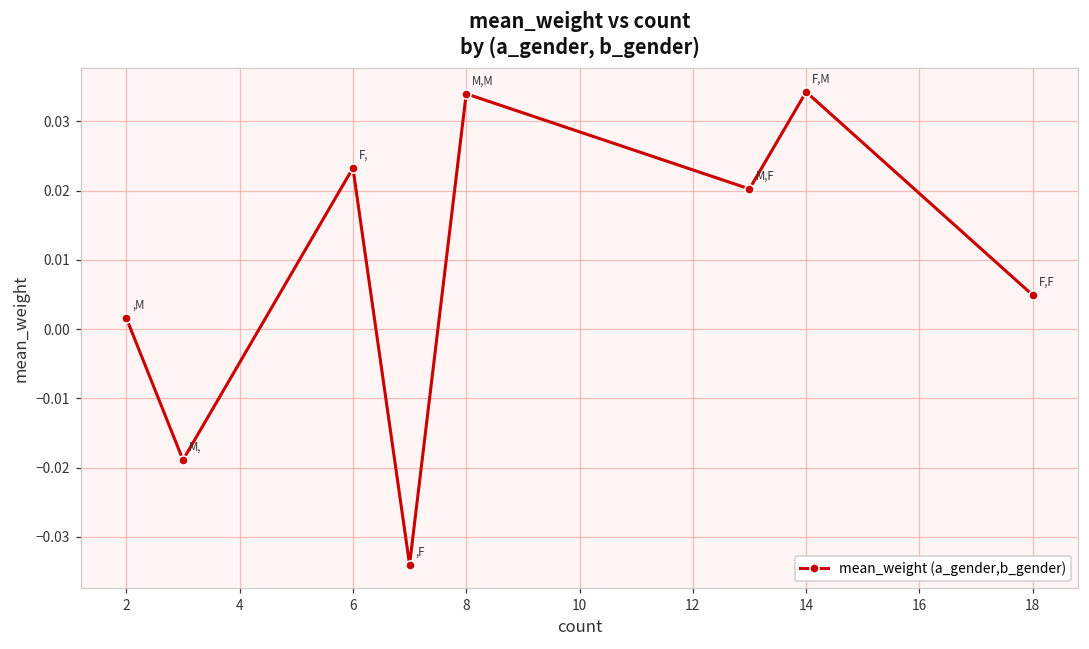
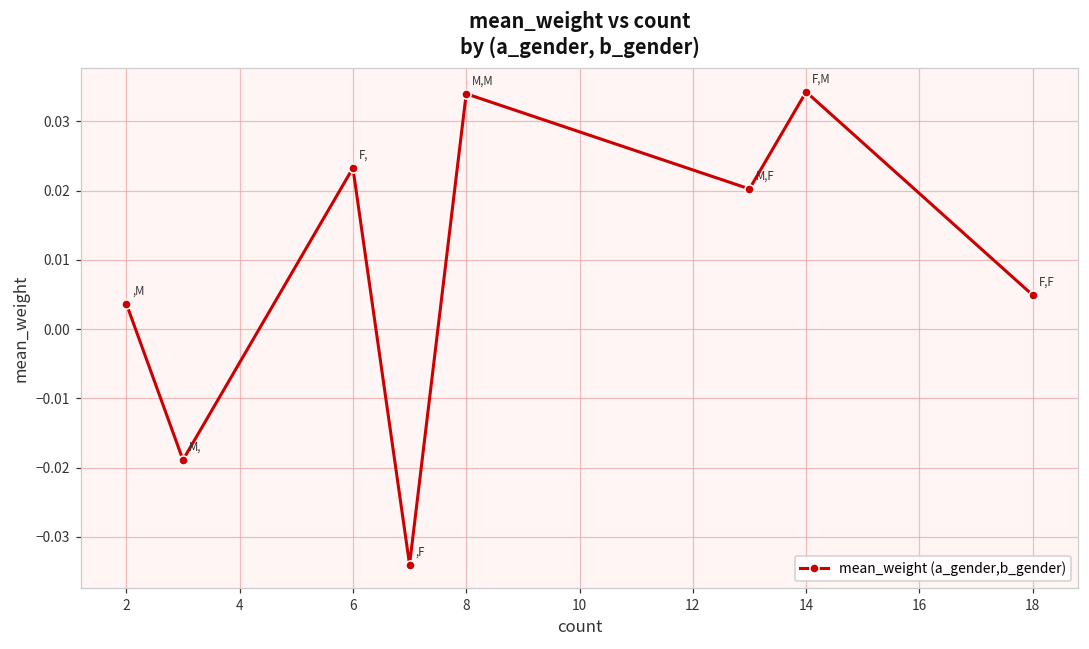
  {
-   "2": 0.002,
+   "2": 0.004,
    "6": 0.023,
    "8": 0.034,
    "14": 0.034,
    "18": 0.005
  }
